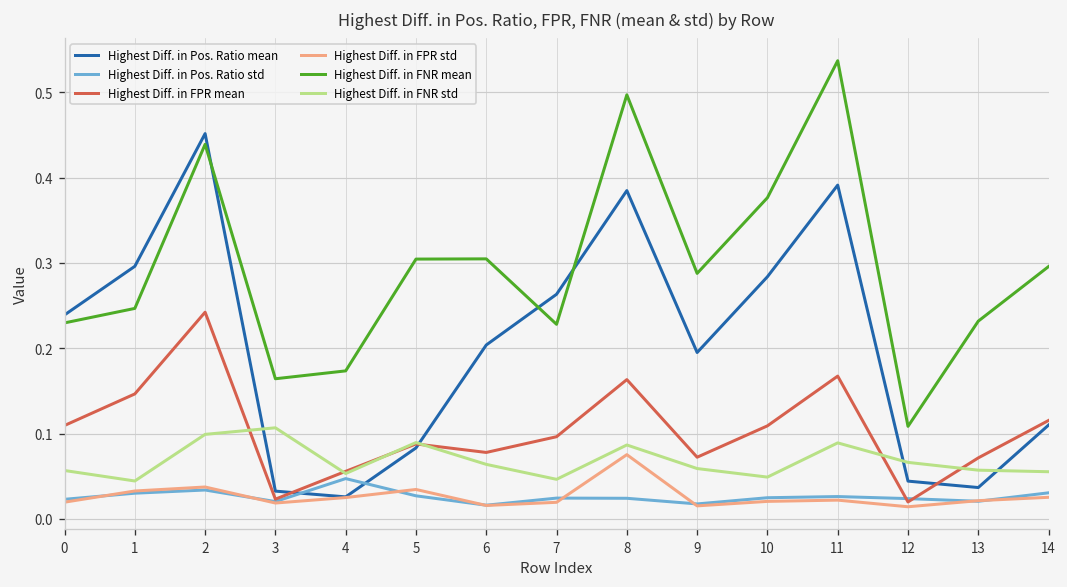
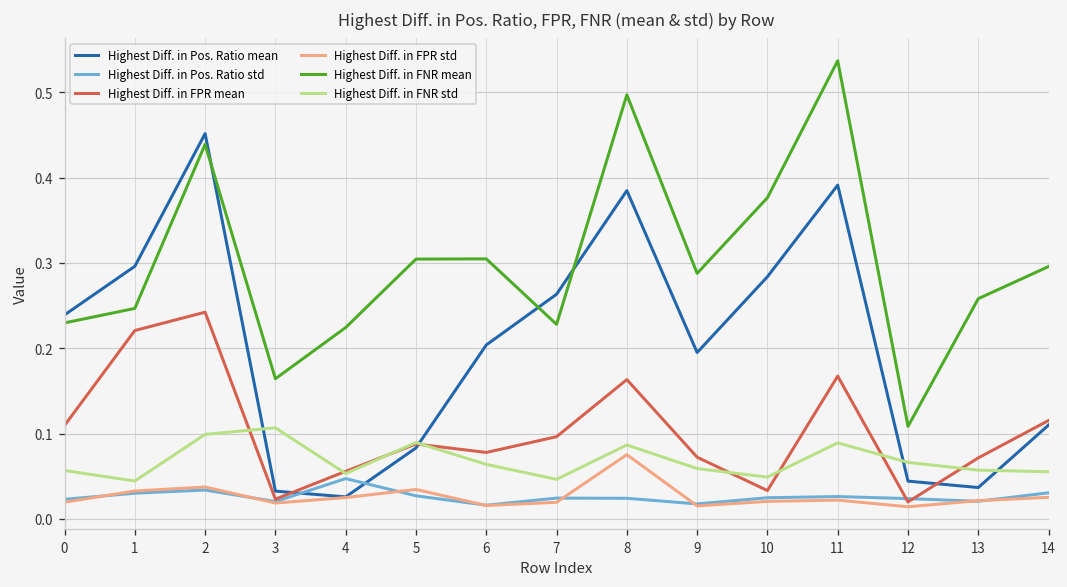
  {
    "Highest Diff. in Pos. Ratio mean": {
      "0": 0.24,
      "1": 0.30,
      "2": 0.45,
      "3": 0.03,
      "5": 0.08,
      "6": 0.20,
      "7": 0.26,
      "8": 0.38,
      "9": 0.20,
      "10": 0.28,
      "11": 0.39,
      "12": 0.04,
      "13": 0.04,
      "14": 0.11
    },
    "Highest Diff. in Pos. Ratio std": {
      "4": 0.05,
      "5": 0.03,
      "7": 0.02,
      "8": 0.02,
      "10": 0.02,
      "11": 0.03,
      "12": 0.02,
      "14": 0.03
    },
    "Highest Diff. in FPR mean": {
      "0": 0.11,
-     "1": 0.15,
+     "1": 0.22,
      "2": 0.24,
      "6": 0.08,
      "7": 0.10,
      "8": 0.16,
      "9": 0.07,
-     "10": 0.11,
+     "10": 0.03,
      "11": 0.17,
      "12": 0.02,
      "13": 0.07,
      "14": 0.12
    },
    "Highest Diff. in FPR std": {
      "5": 0.03,
      "7": 0.02,
      "8": 0.08,
      "10": 0.02,
      "11": 0.02,
      "12": 0.01,
      "14": 0.03
    },
    "Highest Diff. in FNR mean": {
      "0": 0.23,
      "1": 0.25,
      "2": 0.44,
      "3": 0.16,
-     "4": 0.17,
+     "4": 0.22,
      "5": 0.30,
      "6": 0.30,
      "7": 0.23,
      "8": 0.50,
      "9": 0.29,
      "10": 0.38,
      "11": 0.54,
      "12": 0.11,
-     "13": 0.23,
+     "13": 0.26,
      "14": 0.30
    },
    "Highest Diff. in FNR std": {
      "0": 0.06,
      "1": 0.04,
      "2": 0.10,
      "3": 0.11,
      "6": 0.06,
      "7": 0.05,
      "8": 0.09,
      "9": 0.06,
      "10": 0.05,
      "11": 0.09,
      "12": 0.07,
      "13": 0.06,
      "14": 0.06
    }
  }
